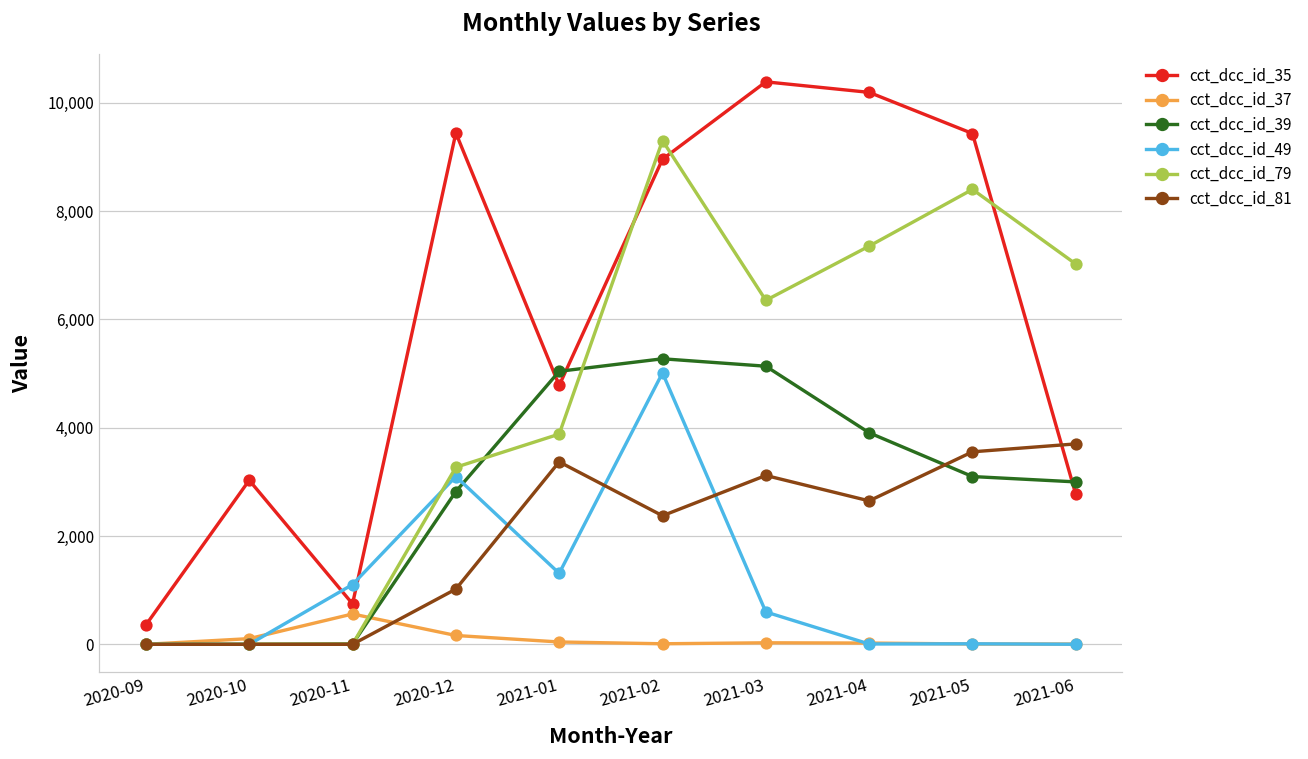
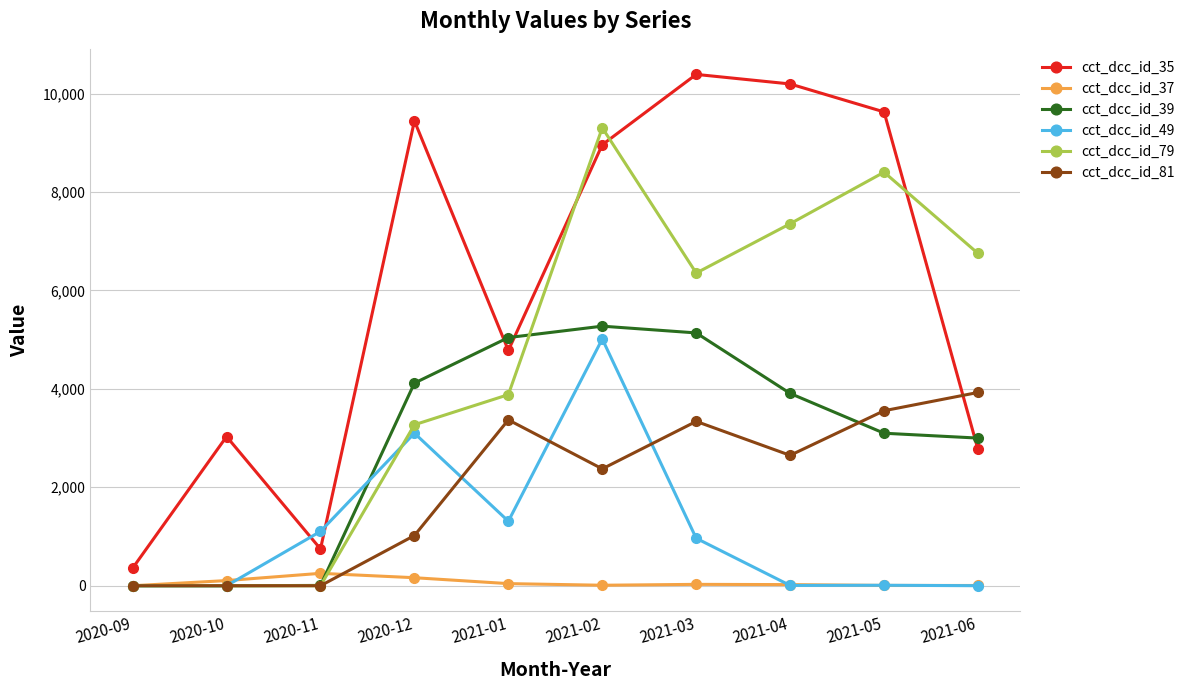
  {
    "cct_dcc_id_35": {
      "2020-09": "400",
      "2020-10": "3,000",
      "2020-11": "700",
      "2020-12": "9,400",
      "2021-01": "4,800",
      "2021-02": "9,000",
      "2021-03": "10,400",
      "2021-04": "10,200",
-     "2021-05": "9,400",
+     "2021-05": "9,600",
      "2021-06": "2,800"
    },
    "cct_dcc_id_37": {
      "2020-10": "100",
-     "2020-11": "600",
+     "2020-11": "300",
      "2020-12": "200",
      "2021-01": "0",
      "2021-02": "0",
      "2021-03": "0"
    },
    "cct_dcc_id_39": {
-     "2020-12": "2,800",
+     "2020-12": "4,100",
      "2021-01": "5,000",
      "2021-02": "5,300",
      "2021-03": "5,100",
      "2021-04": "3,900",
      "2021-05": "3,100",
      "2021-06": "3,000"
    },
    "cct_dcc_id_49": {
      "2020-11": "1,100",
      "2020-12": "3,100",
      "2021-01": "1,300",
      "2021-02": "5,000",
-     "2021-03": "600"
+     "2021-03": "1,000"
    },
    "cct_dcc_id_79": {
      "2020-12": "3,300",
      "2021-01": "3,900",
      "2021-02": "9,300",
      "2021-03": "6,400",
      "2021-04": "7,400",
      "2021-05": "8,400",
-     "2021-06": "7,000"
+     "2021-06": "6,800"
    },
    "cct_dcc_id_81": {
      "2020-12": "1,000",
      "2021-01": "3,400",
      "2021-02": "2,400",
-     "2021-03": "3,100",
+     "2021-03": "3,300",
      "2021-04": "2,600",
      "2021-05": "3,600",
-     "2021-06": "3,700"
+     "2021-06": "3,900"
    }
  }
